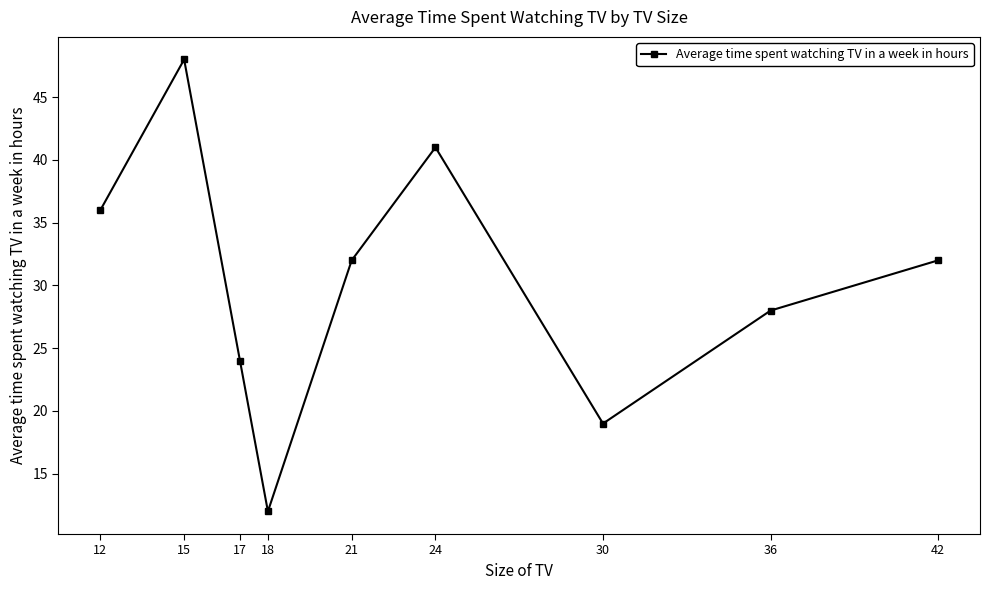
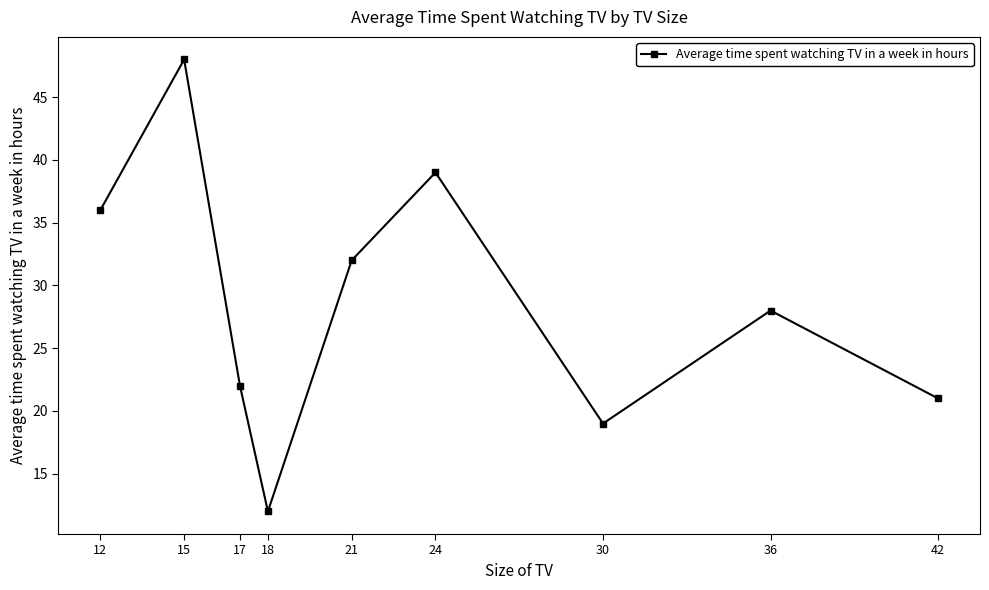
  {
    "12": 36,
    "15": 48,
-   "17": 24,
+   "17": 22,
    "18": 12,
    "21": 32,
-   "24": 41,
+   "24": 39,
    "30": 19,
    "36": 28,
-   "42": 32
+   "42": 21
  }
